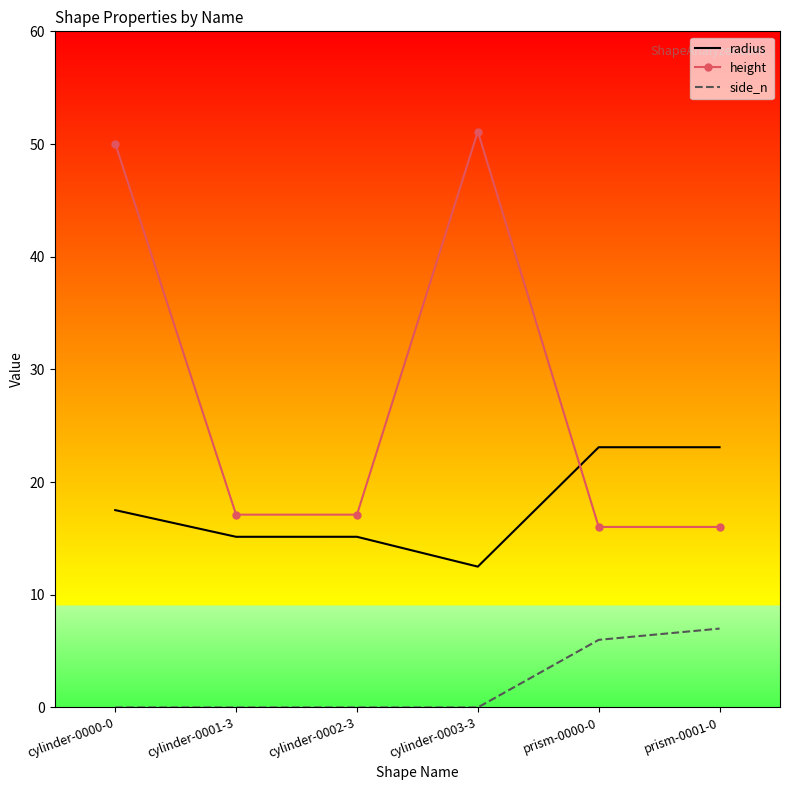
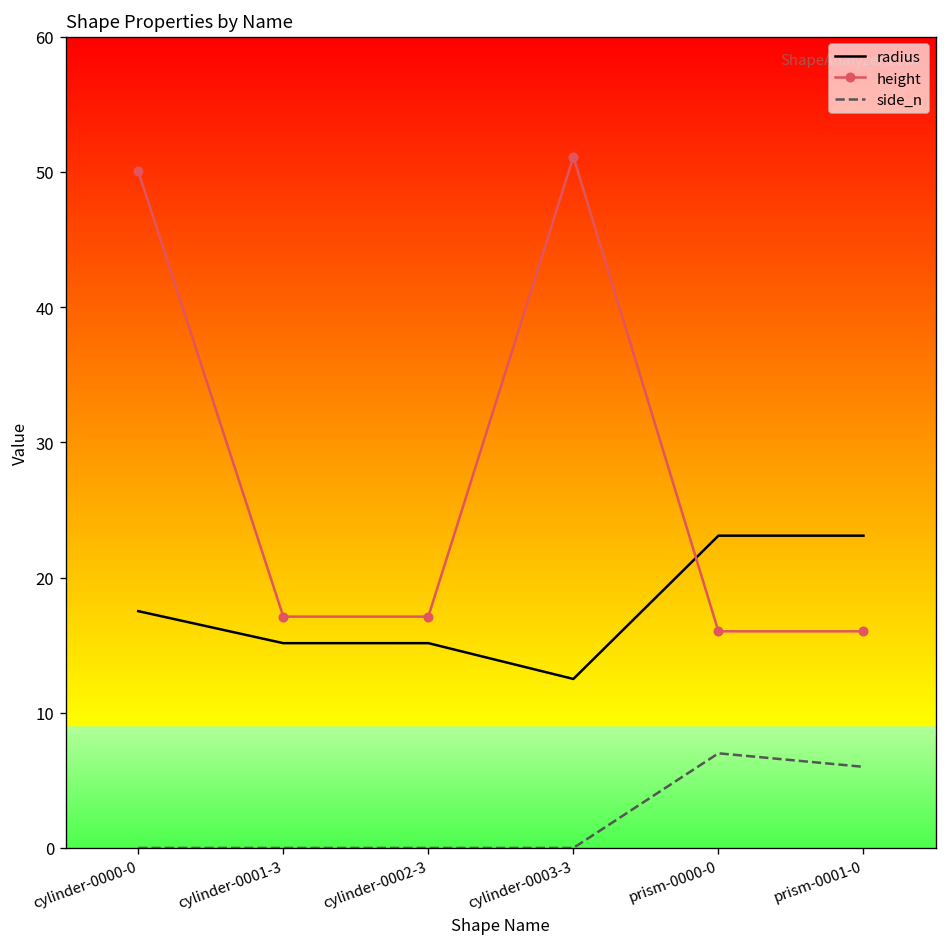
  {
    "radius": {
      "cylinder-0000-0": 17.5,
      "cylinder-0001-3": 15,
      "cylinder-0002-3": 15,
      "cylinder-0003-3": 12.5,
      "prism-0000-0": 23,
      "prism-0001-0": 23
    },
    "height": {
      "cylinder-0000-0": 50,
      "cylinder-0001-3": 17,
      "cylinder-0002-3": 17,
      "cylinder-0003-3": 51,
      "prism-0000-0": 16,
      "prism-0001-0": 16
    },
    "side_n": {
      "cylinder-0000-0": 0,
      "cylinder-0001-3": 0,
      "cylinder-0002-3": 0,
      "cylinder-0003-3": 0,
-     "prism-0000-0": 6,
-     "prism-0001-0": 7
+     "prism-0000-0": 7,
+     "prism-0001-0": 6
    }
  }
